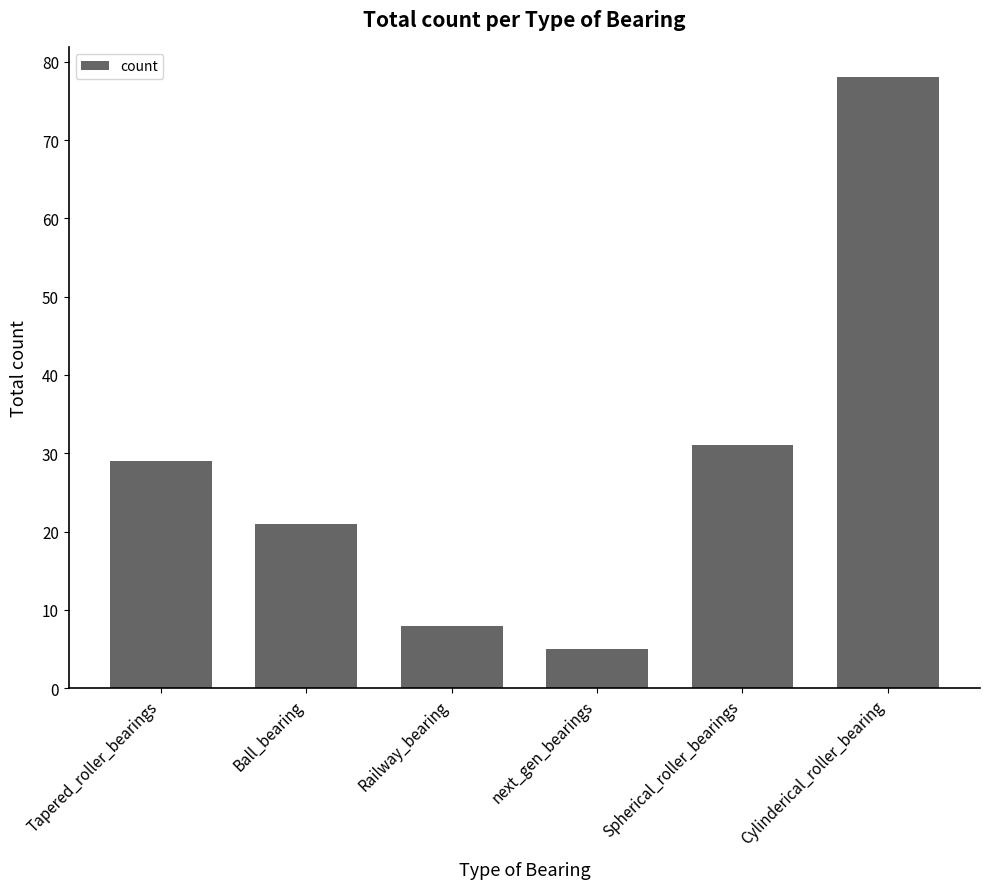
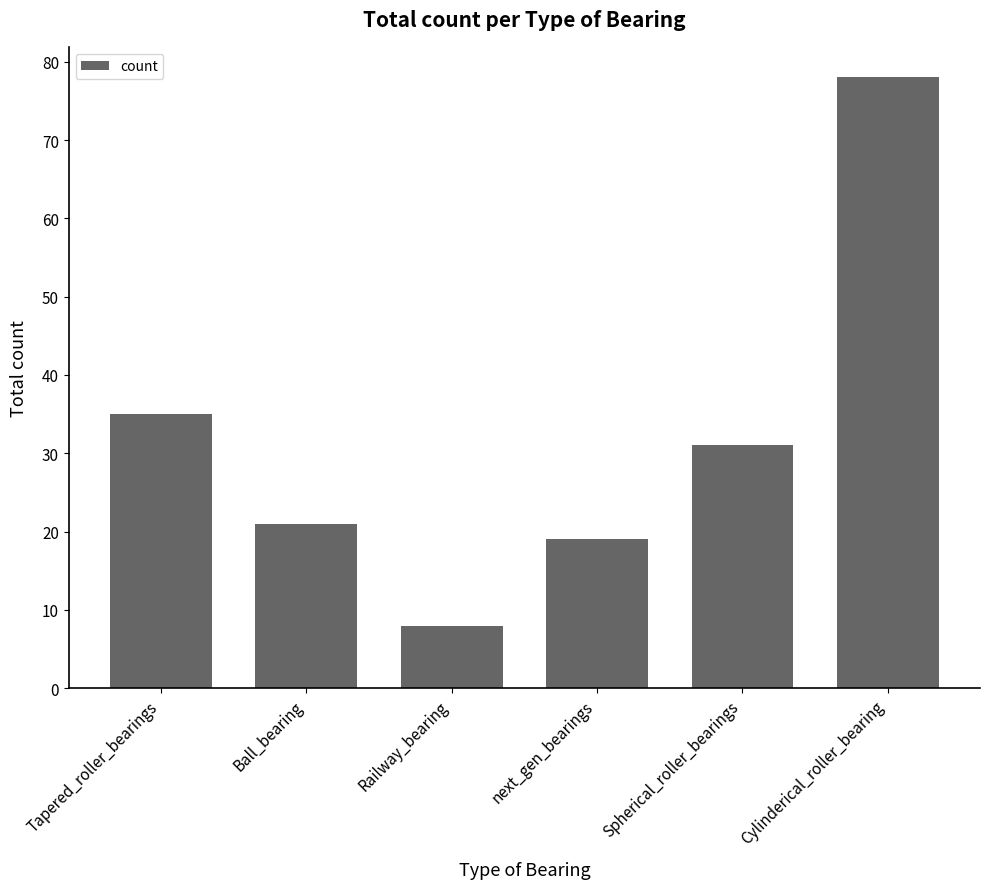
  {
-   "Tapered_roller_bearings": 29,
+   "Tapered_roller_bearings": 35,
    "Ball_bearing": 21,
    "Railway_bearing": 8,
-   "next_gen_bearings": 5,
+   "next_gen_bearings": 19,
    "Spherical_roller_bearings": 31,
    "Cylinderical_roller_bearing": 78
  }
